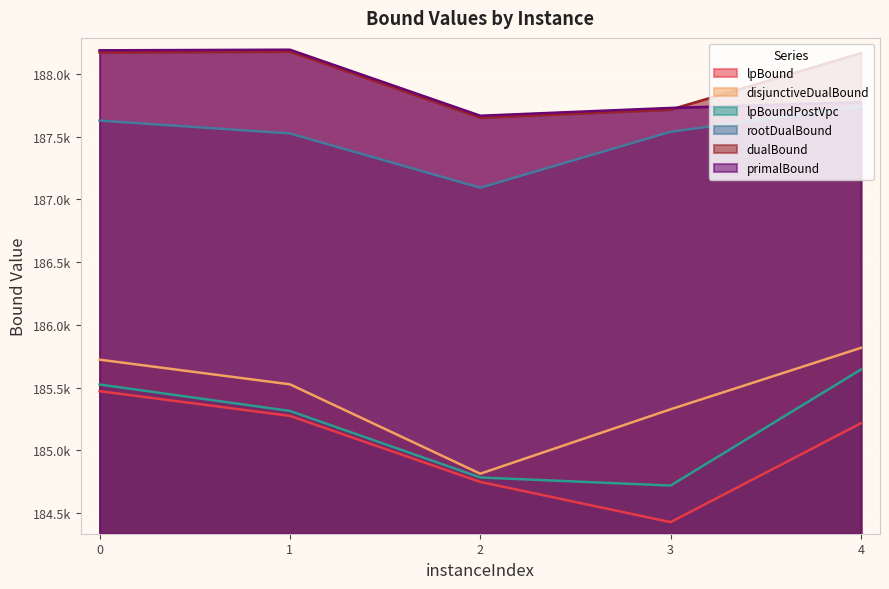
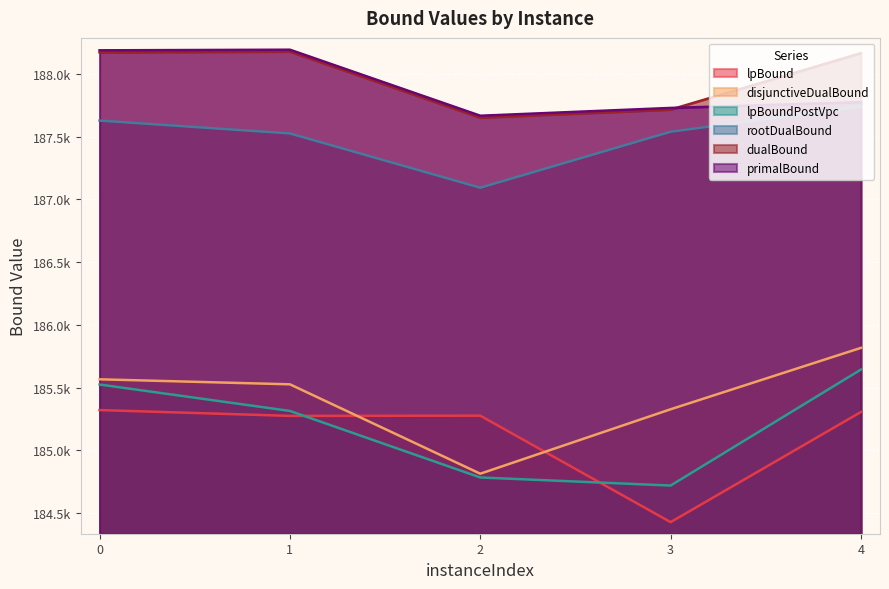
  {
    "lpBound": {
-     "0": 185470,
+     "0": 185320,
      "1": 185280,
-     "2": 184750,
+     "2": 185280,
      "3": 184430,
-     "4": 185220
+     "4": 185310
    },
    "disjunctiveDualBound": {
-     "0": 185720,
+     "0": 185570,
      "1": 185530,
      "2": 184810,
      "3": 185330,
      "4": 185820
    }
  }
